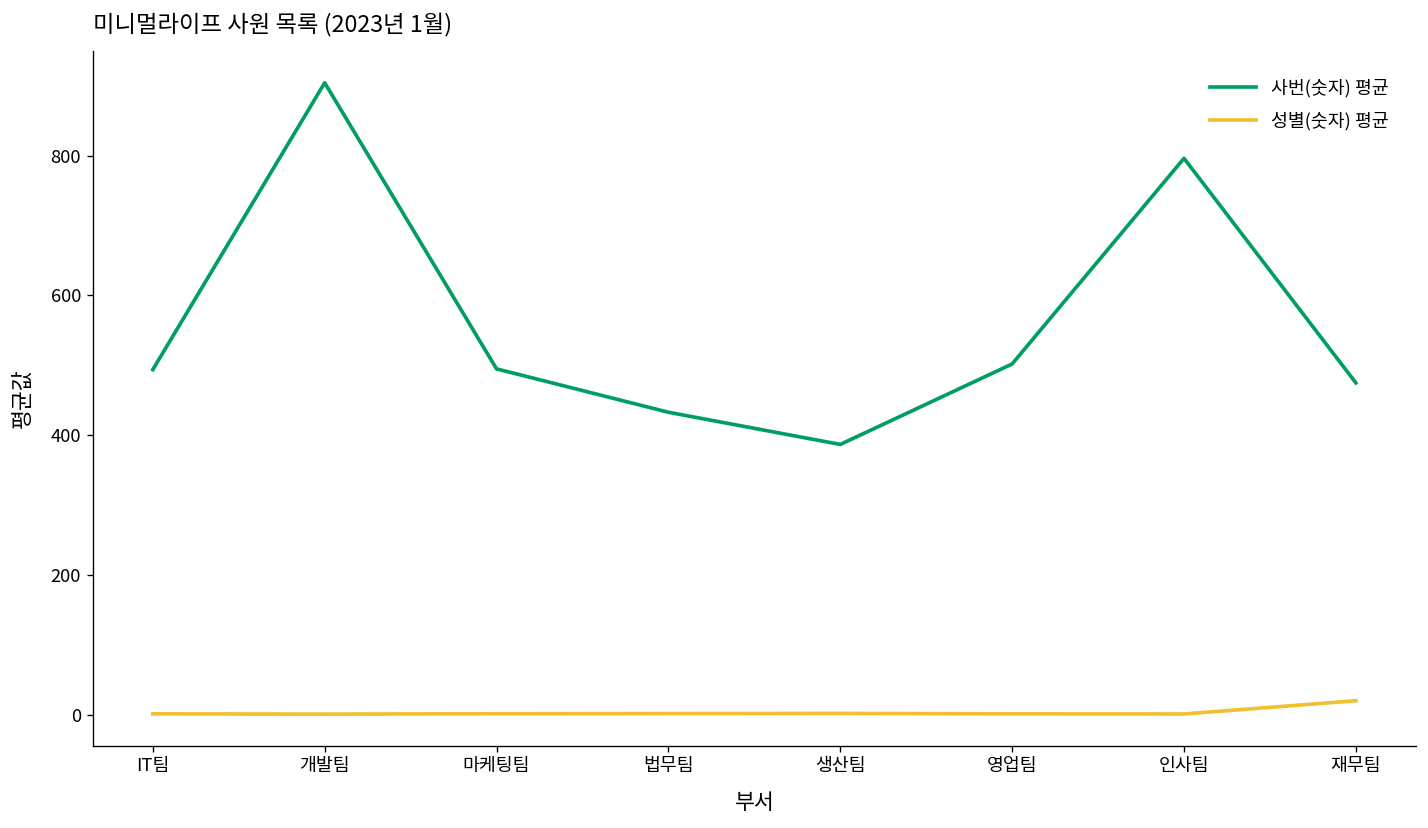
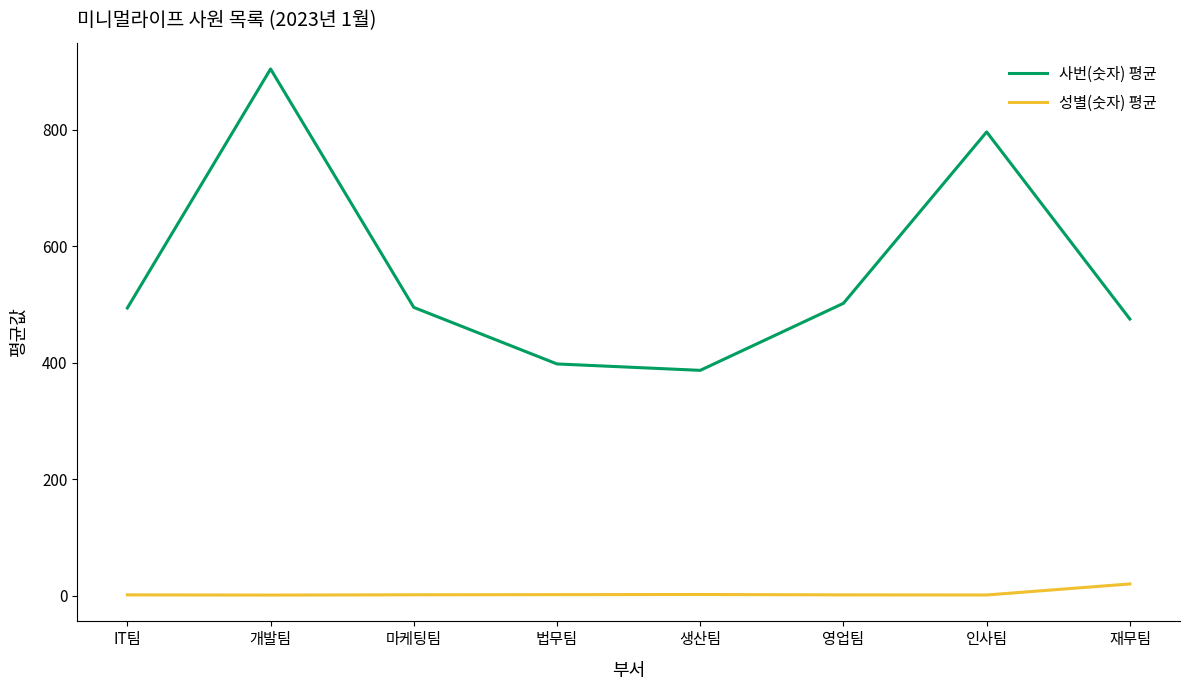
  {
    "사번(숫자) 평균": {
      "IT팀": 490,
      "개발팀": 900,
      "마케팅팀": 500,
-     "법무팀": 430,
+     "법무팀": 400,
      "생산팀": 390,
      "영업팀": 500,
      "인사팀": 800,
      "재무팀": 480
    },
    "성별(숫자) 평균": {
      "IT팀": 0,
      "개발팀": 0,
      "마케팅팀": 0,
      "법무팀": 0,
      "생산팀": 0,
      "영업팀": 0,
      "인사팀": 0,
      "재무팀": 20
    }
  }
